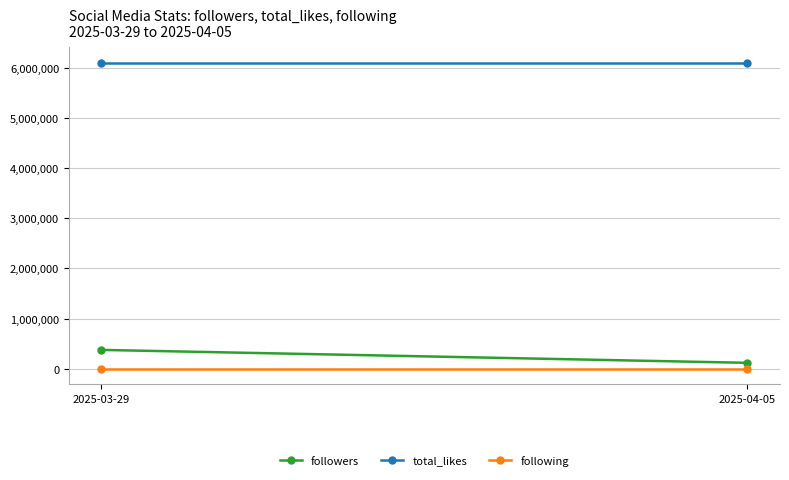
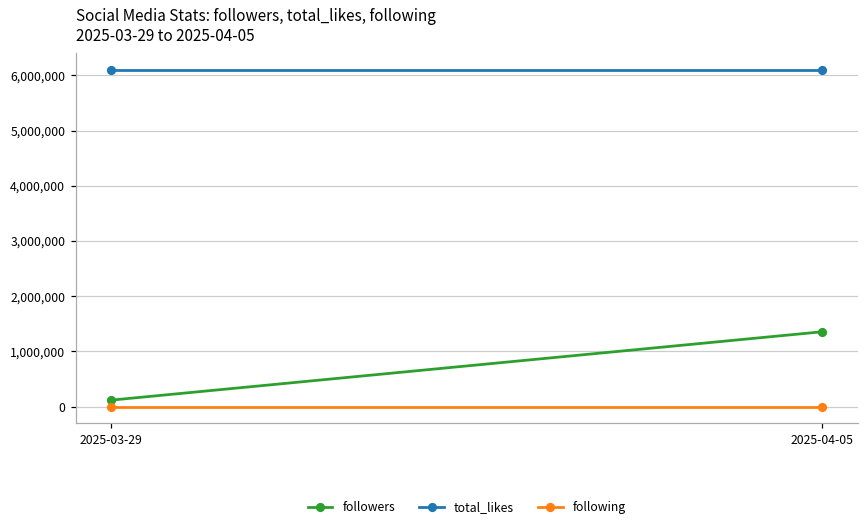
  {
    "followers": {
-     "2025-03-29": "400,000",
-     "2025-04-05": "100,000"
+     "2025-03-29": "100,000",
+     "2025-04-05": "1,400,000"
    },
    "total_likes": {
      "2025-03-29": "6,100,000",
      "2025-04-05": "6,100,000"
    },
    "following": {
      "2025-03-29": "0",
      "2025-04-05": "0"
    }
  }
